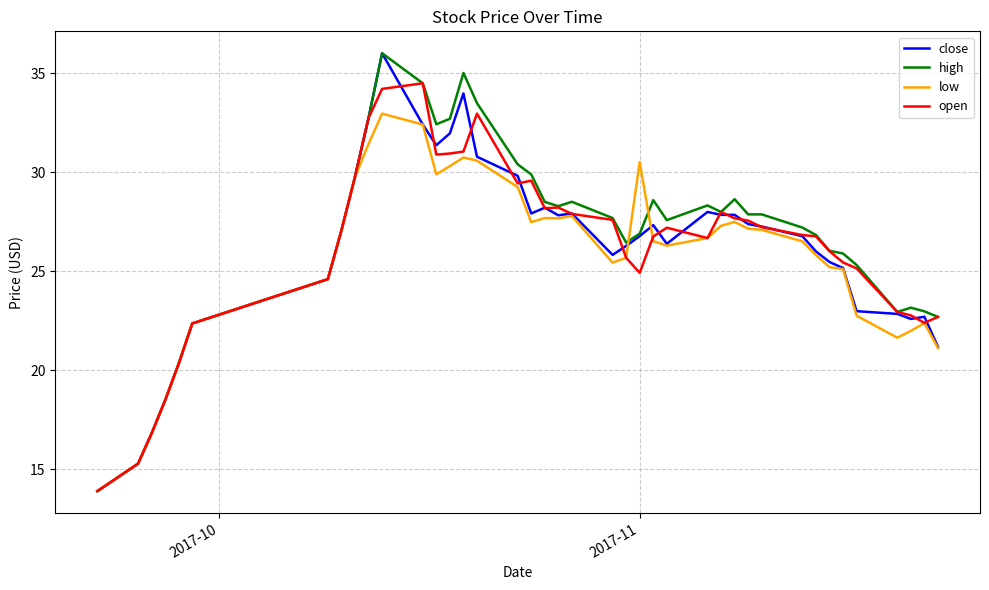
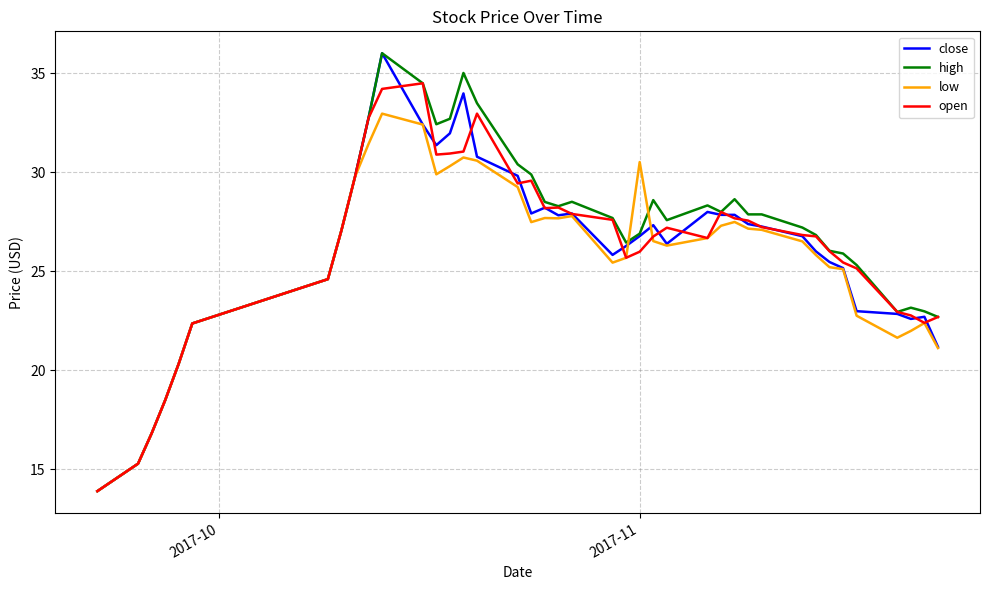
  {
    "low": {
      "2017-11": 30.5
    },
    "open": {
-     "2017-11": 24.9
+     "2017-11": 26.0
    }
  }
